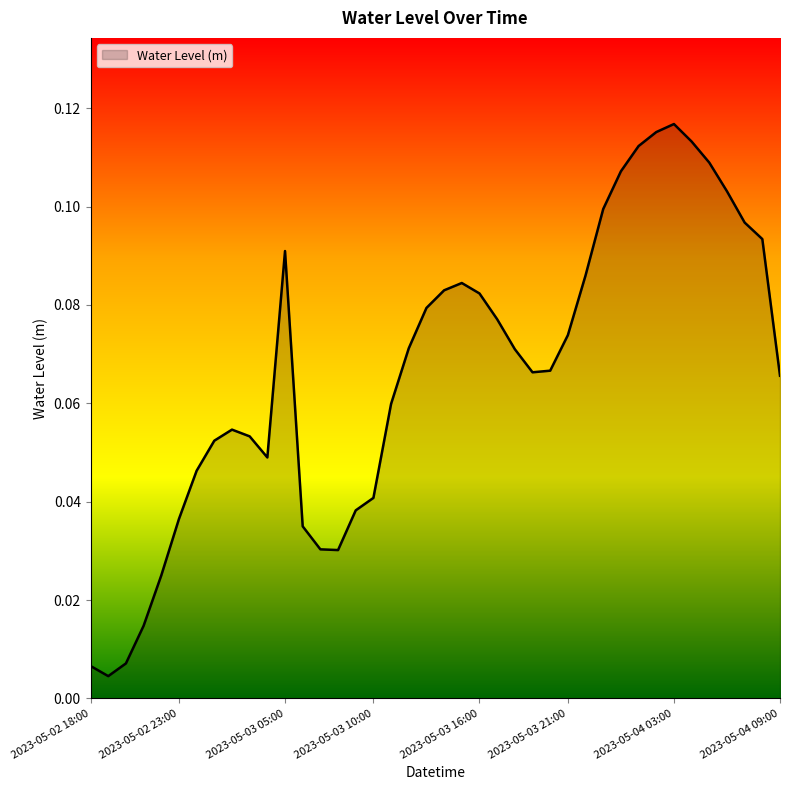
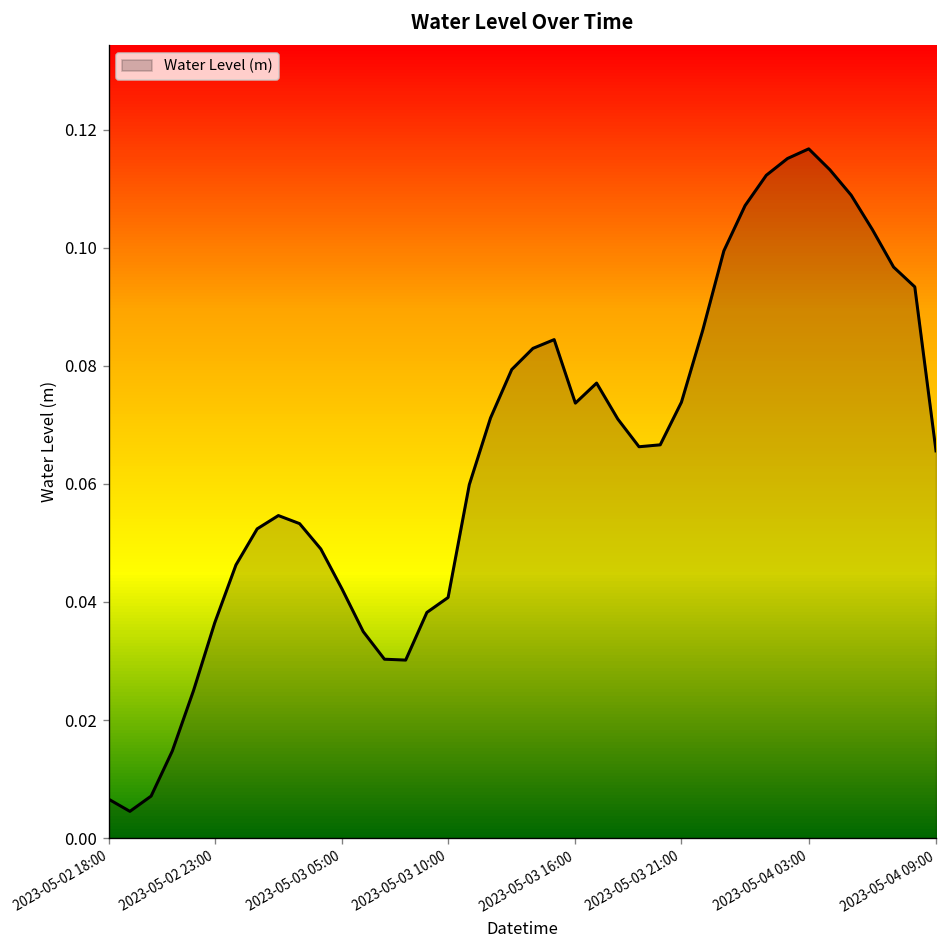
  {
    "2023-05-02 18:00": 0.007,
    "2023-05-02 23:00": 0.036,
-   "2023-05-03 05:00": 0.091,
+   "2023-05-03 05:00": 0.042,
    "2023-05-03 10:00": 0.041,
-   "2023-05-03 16:00": 0.082,
+   "2023-05-03 16:00": 0.074,
    "2023-05-03 21:00": 0.074,
    "2023-05-04 03:00": 0.117,
    "2023-05-04 09:00": 0.066
  }
